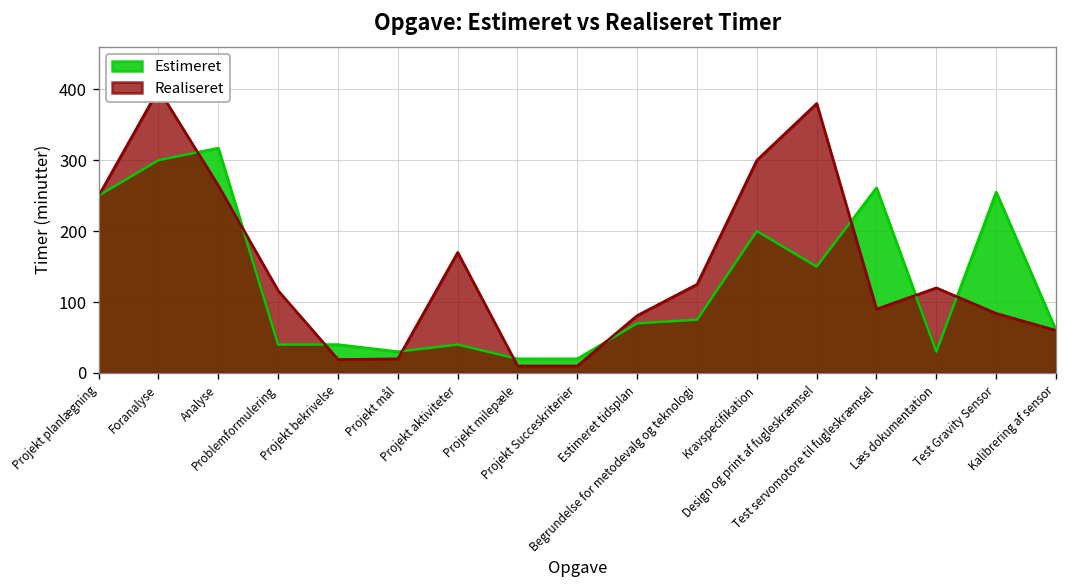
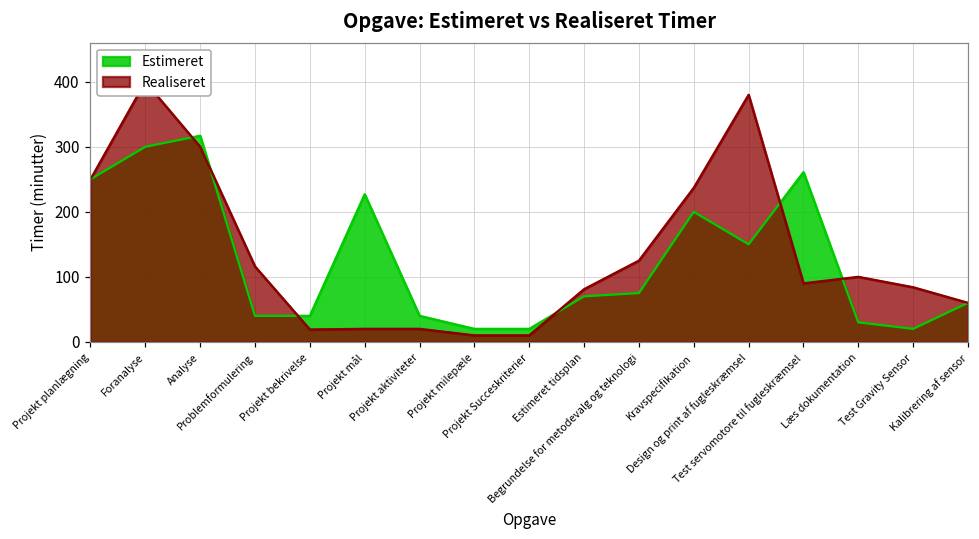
  {
    "Estimeret": {
      "Foranalyse": 300,
      "Analyse": 320,
      "Problemformulering": 40,
      "Projekt bekrivelse": 40,
-     "Projekt mål": 30,
+     "Projekt mål": 230,
      "Projekt aktiviteter": 40,
      "Projekt milepæle": 20,
      "Projekt Succeskriterier": 20,
      "Estimeret tidsplan": 70,
      "Begrundelse for metodevalg og teknologi": 80,
      "Kravspecifikation": 200,
      "Design og print af fugleskræmsel": 150,
      "Test servomotore til fugleskræmsel": 260,
      "Læs dokumentation": 30,
-     "Test Gravity Sensor": 260
+     "Test Gravity Sensor": 20
    },
    "Realiseret": {
-     "Analyse": 260,
+     "Analyse": 300,
      "Problemformulering": 120,
      "Projekt bekrivelse": 20,
      "Projekt mål": 20,
-     "Projekt aktiviteter": 170,
+     "Projekt aktiviteter": 20,
      "Projekt milepæle": 10,
      "Projekt Succeskriterier": 10,
      "Estimeret tidsplan": 80,
      "Begrundelse for metodevalg og teknologi": 130,
-     "Kravspecifikation": 300,
+     "Kravspecifikation": 240,
      "Design og print af fugleskræmsel": 380,
      "Test servomotore til fugleskræmsel": 90,
-     "Læs dokumentation": 120,
+     "Læs dokumentation": 100,
      "Test Gravity Sensor": 80
    }
  }
